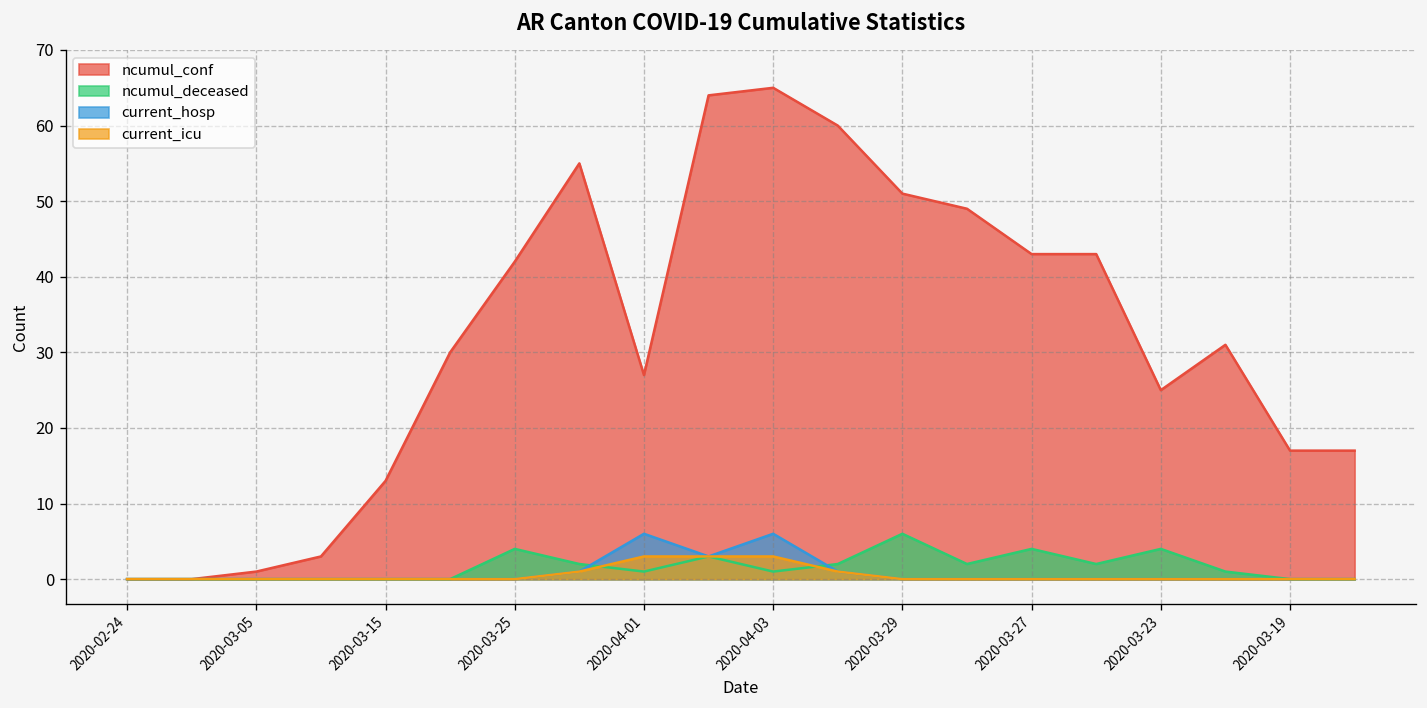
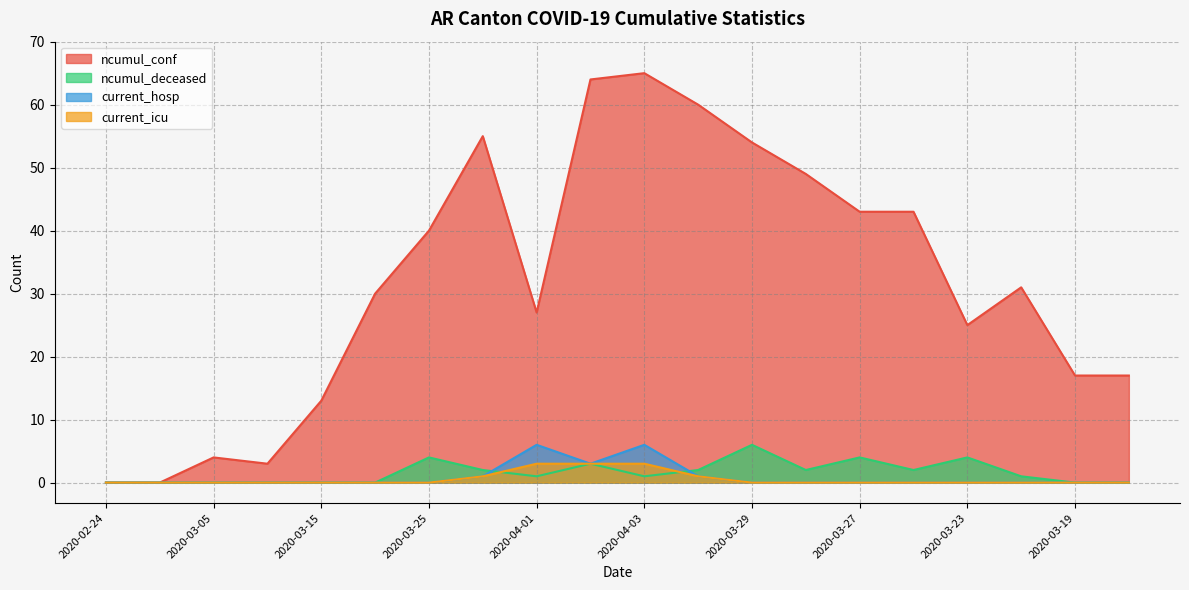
  {
    "ncumul_conf": {
-     "2020-03-05": 1,
+     "2020-03-05": 4,
      "2020-03-15": 13,
-     "2020-03-25": 42,
+     "2020-03-25": 40,
      "2020-04-01": 27,
      "2020-04-03": 65,
-     "2020-03-29": 51,
+     "2020-03-29": 54,
      "2020-03-27": 43,
      "2020-03-23": 25,
      "2020-03-19": 17
    },
    "ncumul_deceased": {
      "2020-03-25": 4,
      "2020-04-01": 1,
      "2020-04-03": 1,
      "2020-03-29": 6,
      "2020-03-27": 4,
      "2020-03-23": 4
    },
    "current_hosp": {
      "2020-04-01": 6,
      "2020-04-03": 6
    },
    "current_icu": {
      "2020-04-01": 3,
      "2020-04-03": 3
    }
  }
